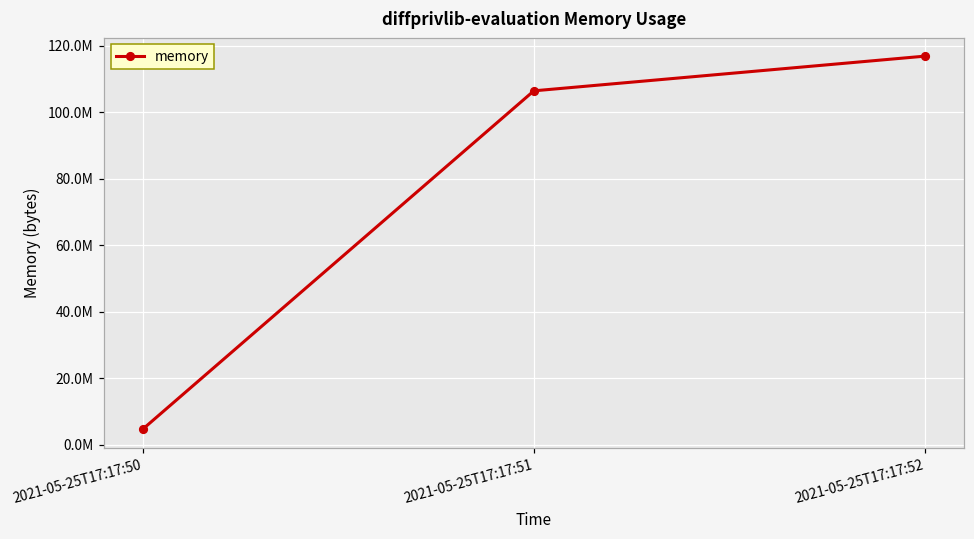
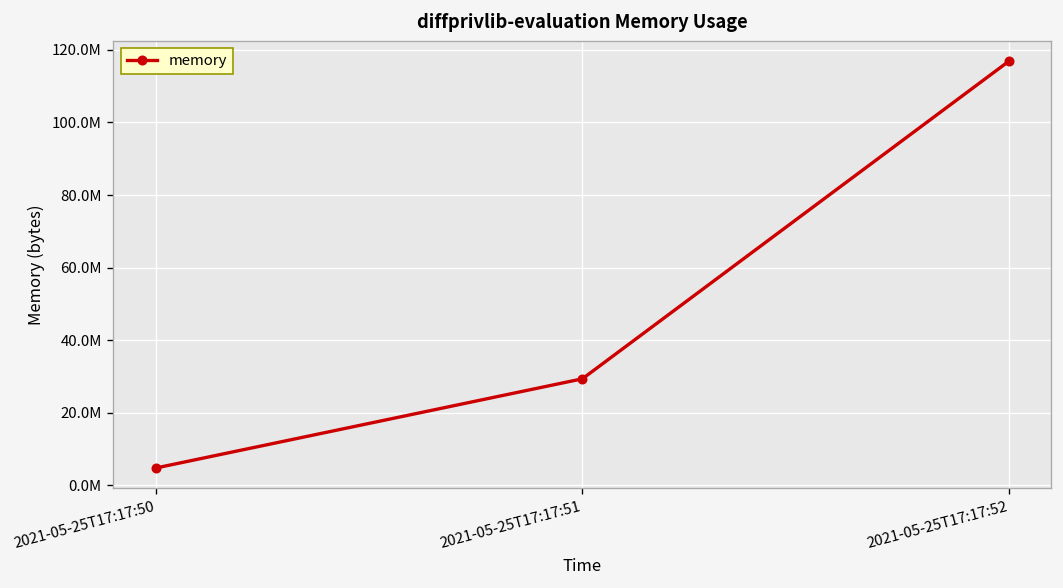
  {
    "2021-05-25T17:17:50": 5000000,
-   "2021-05-25T17:17:51": 106000000,
+   "2021-05-25T17:17:51": 29000000,
    "2021-05-25T17:17:52": 117000000
  }
